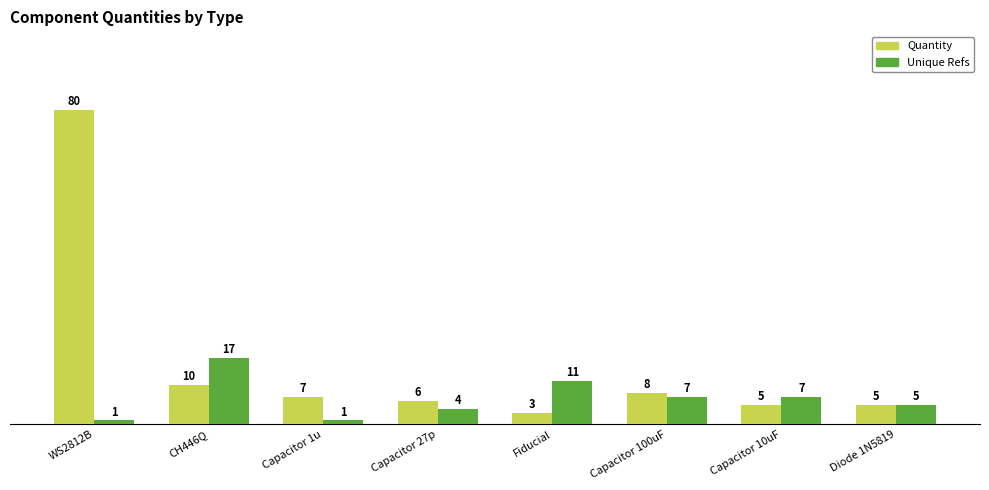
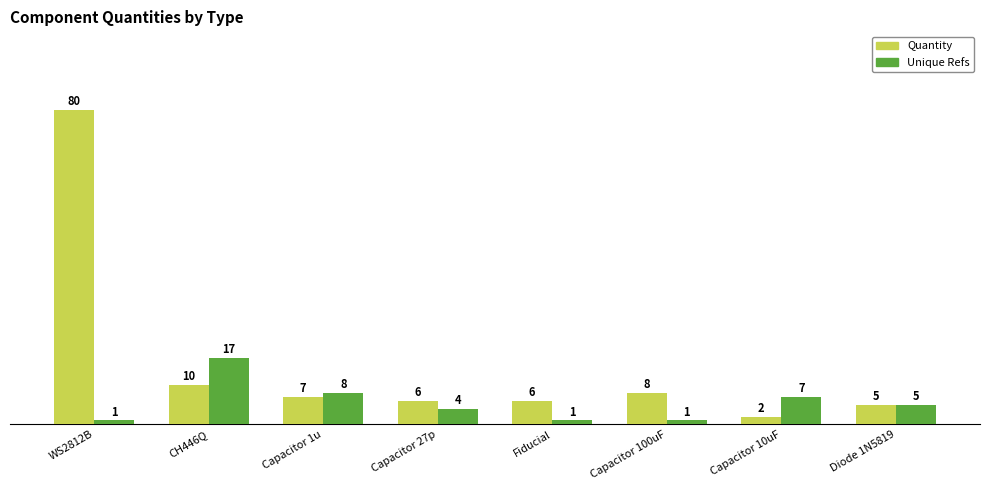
  {
    "Quantity": {
      "WS2812B": 80,
      "CH446Q": 10,
      "Capacitor 1u": 7,
      "Capacitor 27p": 6,
-     "Fiducial": 3,
+     "Fiducial": 6,
      "Capacitor 100uF": 8,
-     "Capacitor 10uF": 5,
+     "Capacitor 10uF": 2,
      "Diode 1N5819": 5
    },
    "Unique Refs": {
      "WS2812B": 1,
      "CH446Q": 17,
-     "Capacitor 1u": 1,
+     "Capacitor 1u": 8,
      "Capacitor 27p": 4,
-     "Fiducial": 11,
-     "Capacitor 100uF": 7,
+     "Fiducial": 1,
+     "Capacitor 100uF": 1,
      "Capacitor 10uF": 7,
      "Diode 1N5819": 5
    }
  }
